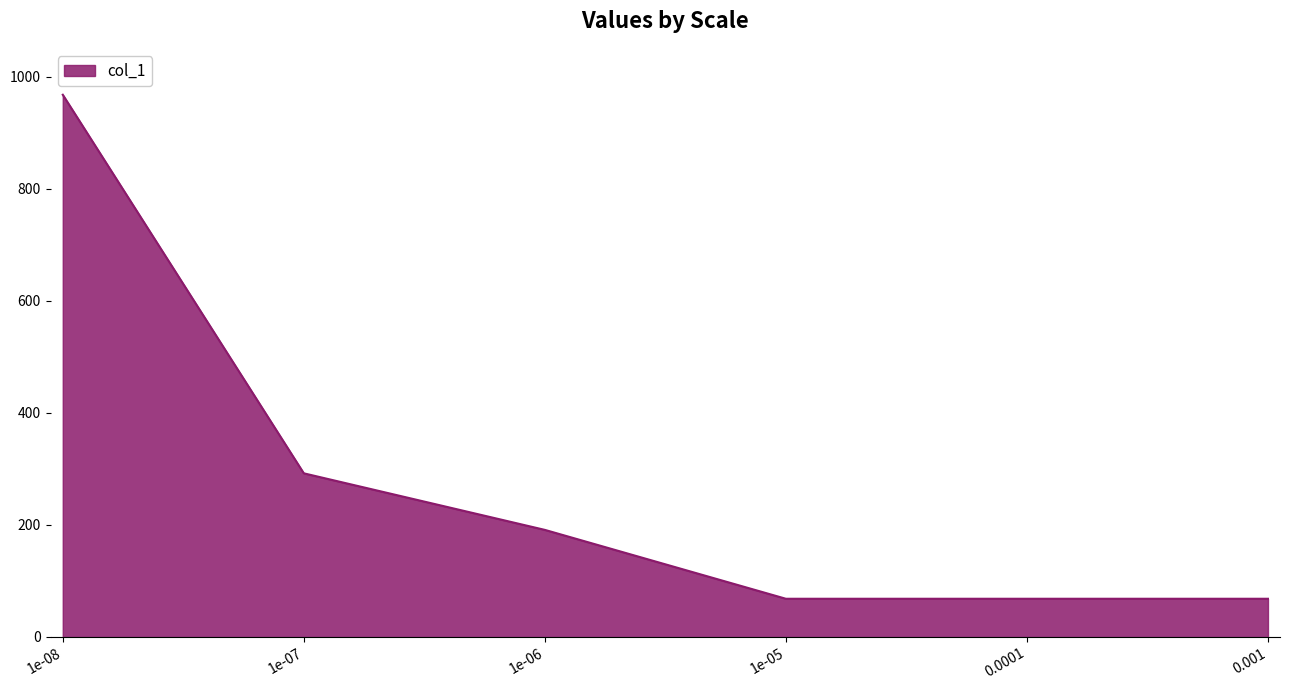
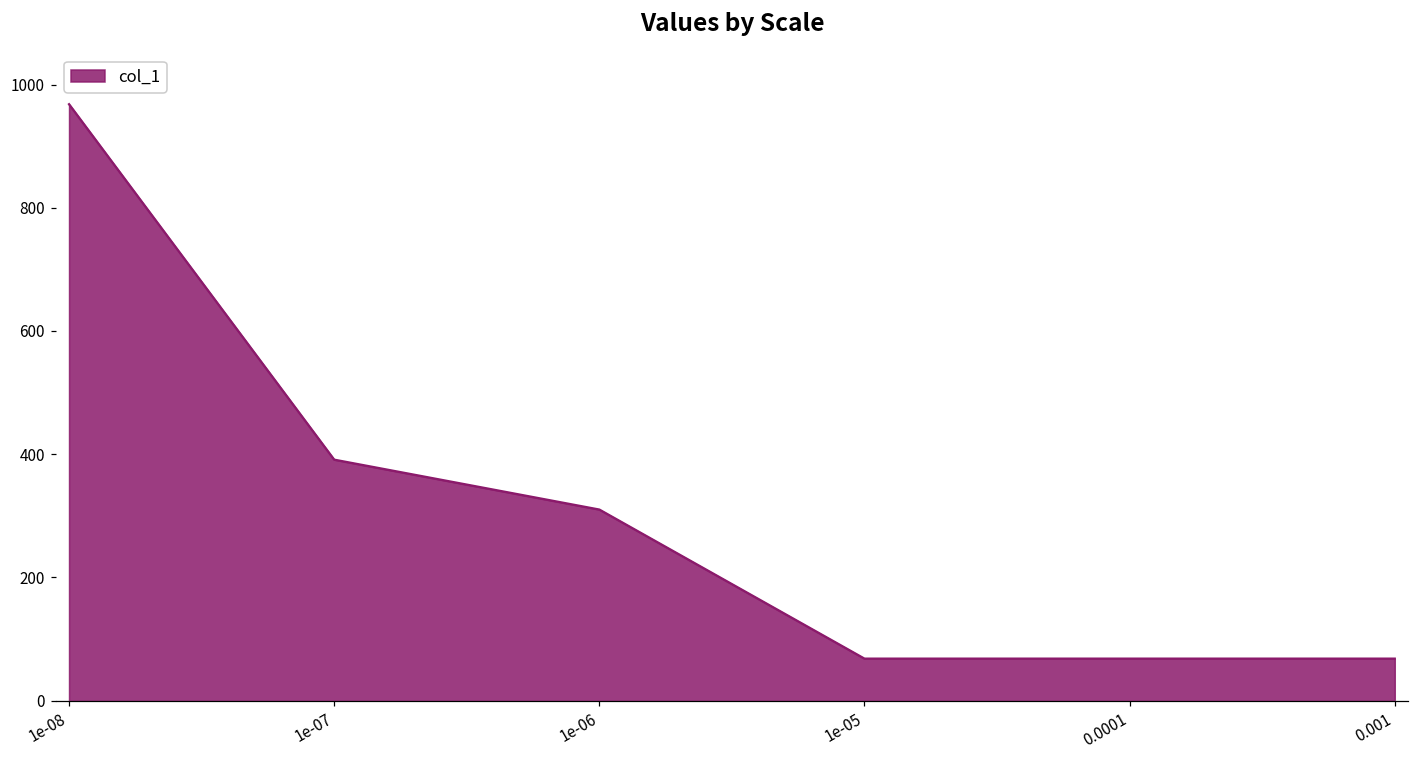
  {
    "1e-08": 970,
-   "1e-07": 290,
-   "1e-06": 190,
+   "1e-07": 390,
+   "1e-06": 310,
    "1e-05": 70,
    "0.0001": 70,
    "0.001": 70
  }
